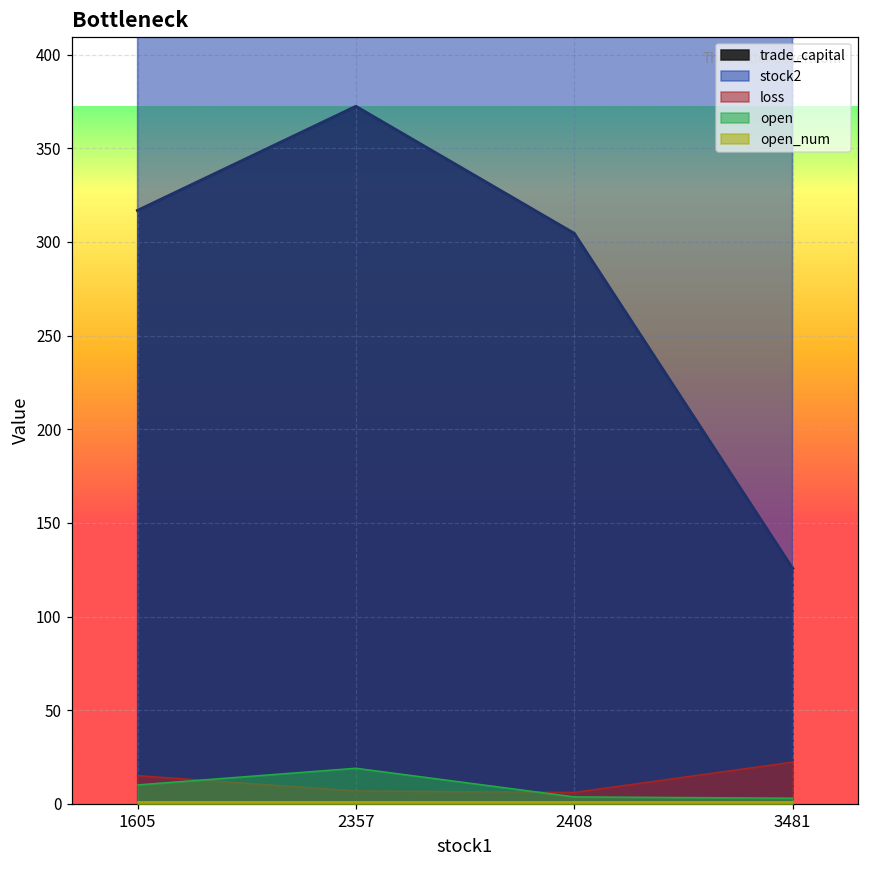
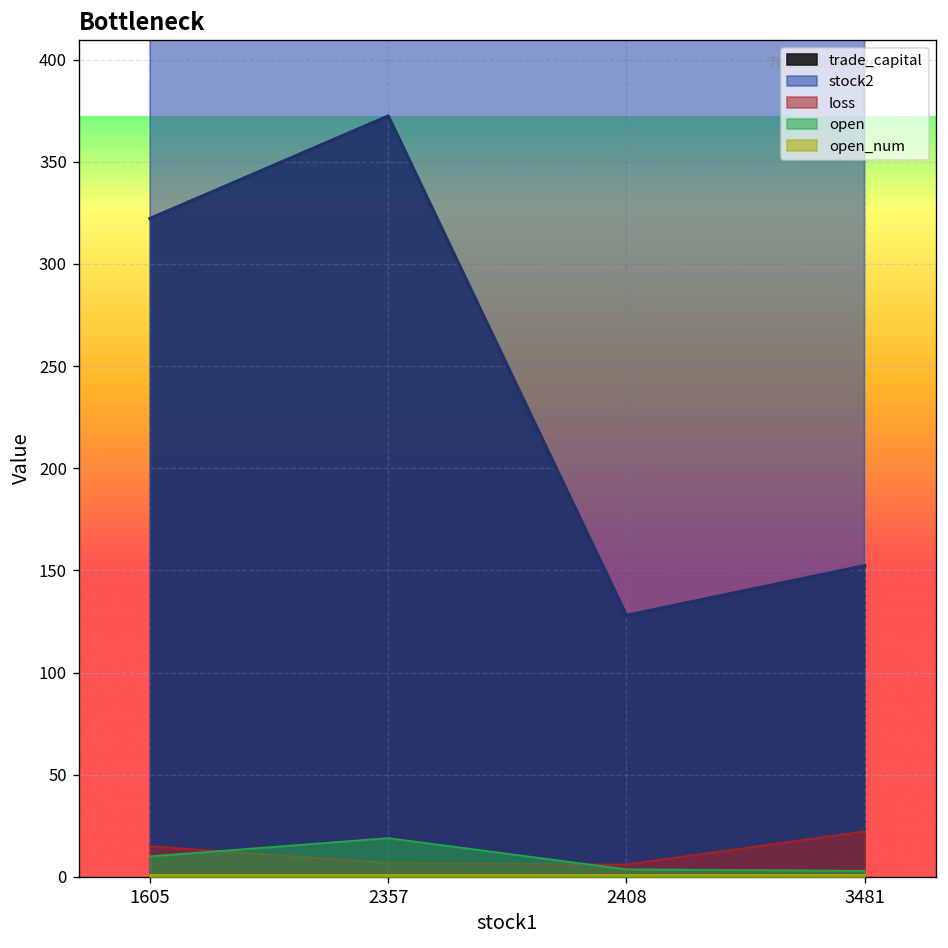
  {
    "trade_capital": {
-     "1605": 317,
+     "1605": 322,
      "2357": 372,
-     "2408": 305,
-     "3481": 126
+     "2408": 128,
+     "3481": 152
    },
    "loss": {
      "1605": 15,
      "2357": 7,
      "2408": 6,
      "3481": 22
    },
    "open": {
      "1605": 10,
      "2357": 19,
      "2408": 4,
      "3481": 3
    },
    "open_num": {
      "1605": 1,
      "2357": 1,
      "2408": 1,
      "3481": 1
    }
  }
